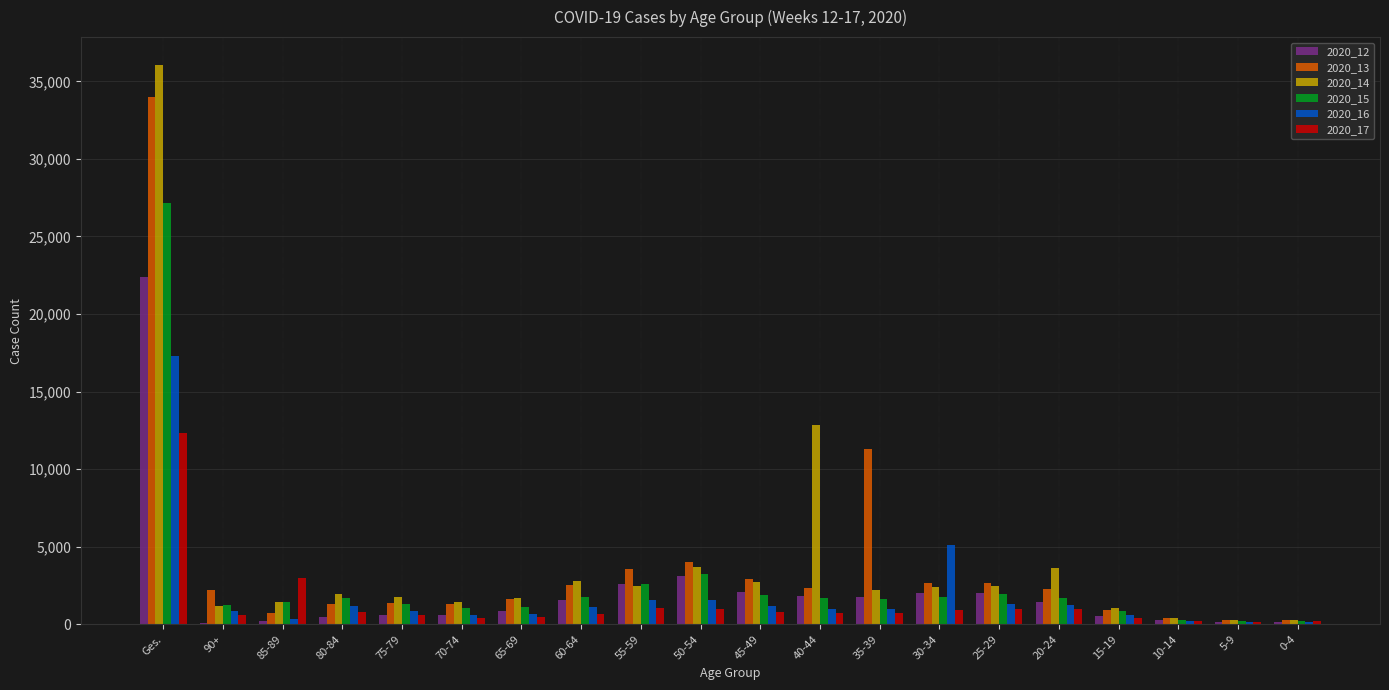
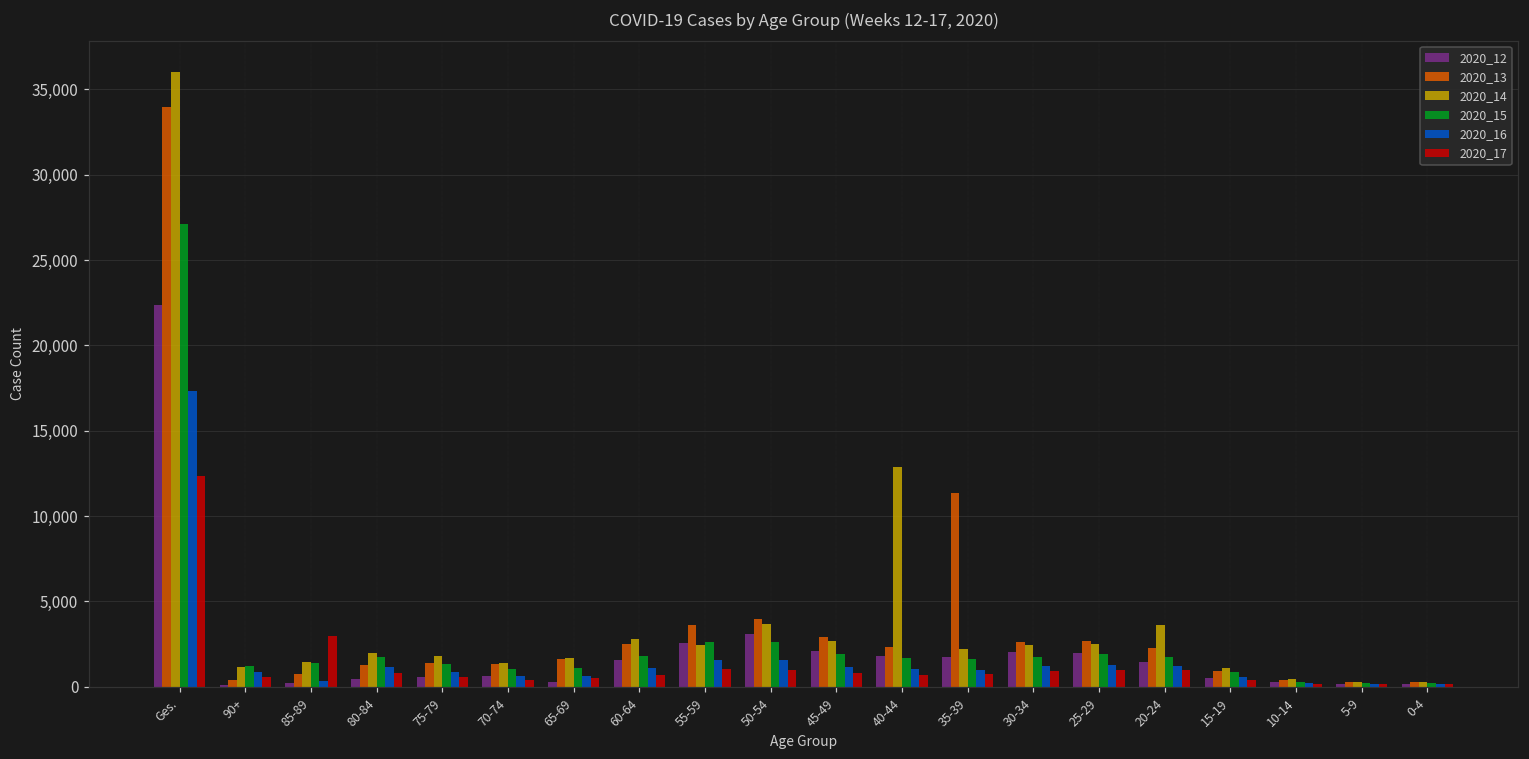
  {
    "2020_12": {
      "Ges.": "22,400",
      "85-89": "200",
      "80-84": "500",
      "75-79": "600",
      "70-74": "600",
-     "65-69": "900",
+     "65-69": "300",
      "60-64": "1,600",
      "55-59": "2,600",
      "50-54": "3,100",
      "45-49": "2,100",
      "40-44": "1,800",
      "35-39": "1,800",
      "30-34": "2,000",
      "25-29": "2,000",
      "20-24": "1,400",
      "15-19": "500",
      "10-14": "300",
      "5-9": "200"
    },
    "2020_13": {
      "Ges.": "34,000",
-     "90+": "2,200",
+     "90+": "400",
      "85-89": "700",
      "80-84": "1,300",
      "75-79": "1,400",
      "70-74": "1,300",
      "65-69": "1,600",
      "60-64": "2,500",
      "55-59": "3,600",
      "50-54": "4,000",
      "45-49": "2,900",
      "40-44": "2,300",
      "35-39": "11,300",
      "30-34": "2,600",
      "25-29": "2,700",
      "20-24": "2,300",
      "15-19": "900",
      "10-14": "400",
      "5-9": "300",
      "0-4": "300"
    },
    "2020_14": {
      "Ges.": "36,000",
      "90+": "1,200",
      "85-89": "1,500",
      "80-84": "2,000",
      "75-79": "1,800",
      "70-74": "1,400",
      "65-69": "1,700",
      "60-64": "2,800",
      "55-59": "2,500",
      "50-54": "3,700",
      "45-49": "2,700",
      "40-44": "12,900",
      "35-39": "2,200",
      "30-34": "2,400",
      "25-29": "2,500",
      "20-24": "3,600",
      "15-19": "1,100",
      "10-14": "400",
      "5-9": "300",
      "0-4": "300"
    },
    "2020_15": {
      "Ges.": "27,100",
      "90+": "1,200",
      "85-89": "1,400",
      "80-84": "1,700",
      "75-79": "1,300",
      "70-74": "1,000",
      "65-69": "1,100",
      "60-64": "1,800",
      "55-59": "2,600",
-     "50-54": "3,300",
+     "50-54": "2,600",
      "45-49": "1,900",
      "40-44": "1,700",
      "35-39": "1,600",
      "30-34": "1,700",
      "25-29": "1,900",
      "20-24": "1,700",
      "15-19": "900",
      "10-14": "300",
      "5-9": "200",
      "0-4": "200"
    },
    "2020_16": {
      "Ges.": "17,300",
      "90+": "800",
      "85-89": "300",
      "80-84": "1,200",
      "75-79": "900",
      "70-74": "600",
      "65-69": "700",
      "60-64": "1,100",
      "55-59": "1,600",
      "50-54": "1,600",
      "45-49": "1,200",
      "40-44": "1,000",
      "35-39": "1,000",
-     "30-34": "5,100",
+     "30-34": "1,200",
      "25-29": "1,300",
      "20-24": "1,200",
      "15-19": "600",
      "10-14": "200",
      "5-9": "200"
    },
    "2020_17": {
      "Ges.": "12,400",
      "90+": "600",
      "85-89": "3,000",
      "80-84": "800",
      "75-79": "600",
      "70-74": "400",
      "65-69": "500",
      "60-64": "700",
      "55-59": "1,100",
      "50-54": "1,000",
      "45-49": "800",
      "40-44": "700",
      "35-39": "800",
      "30-34": "900",
      "25-29": "1,000",
      "20-24": "1,000",
      "15-19": "400",
      "10-14": "200",
      "0-4": "200"
    }
  }
